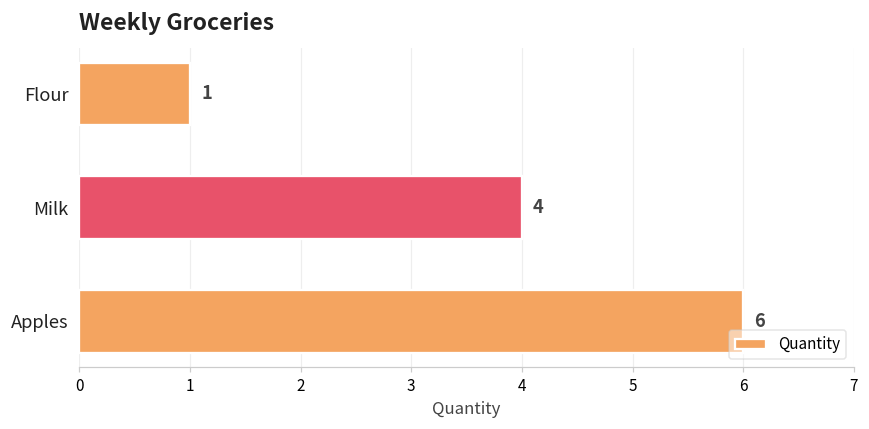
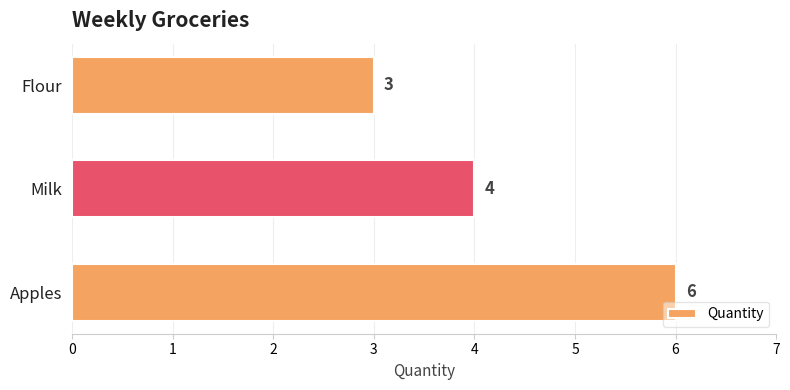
  {
-   "Flour": 1,
+   "Flour": 3,
    "Milk": 4,
    "Apples": 6
  }
